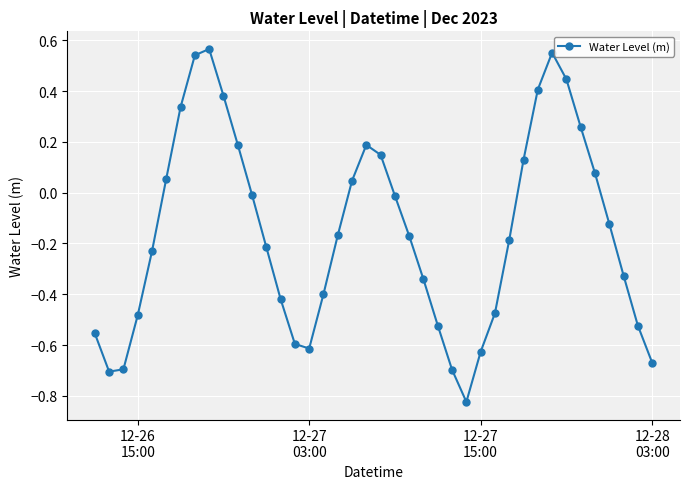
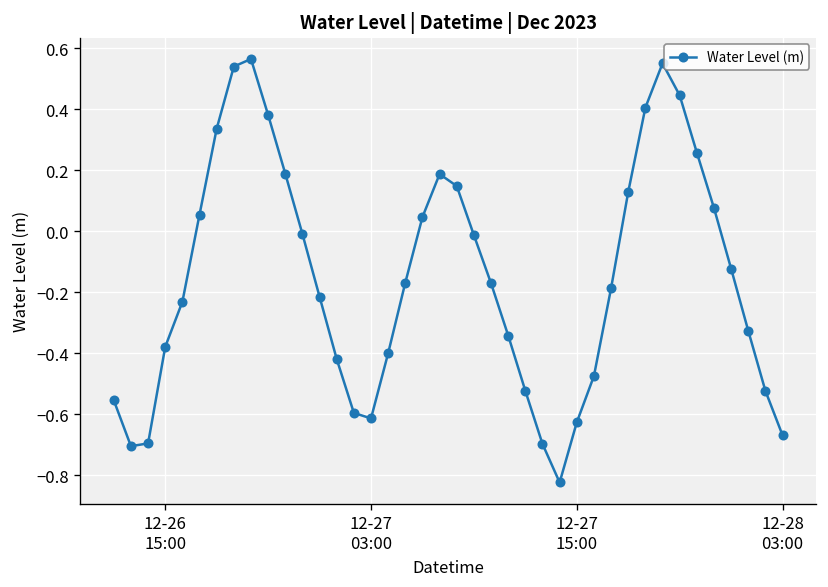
  {
-   "12-26 15:00": -0.48,
+   "12-26 15:00": -0.38,
    "12-27 03:00": -0.61,
    "12-27 15:00": -0.63,
    "12-28 03:00": -0.67
  }
